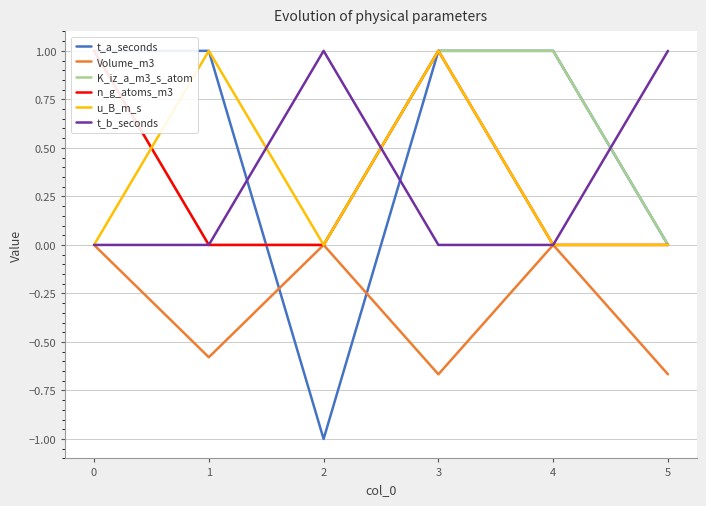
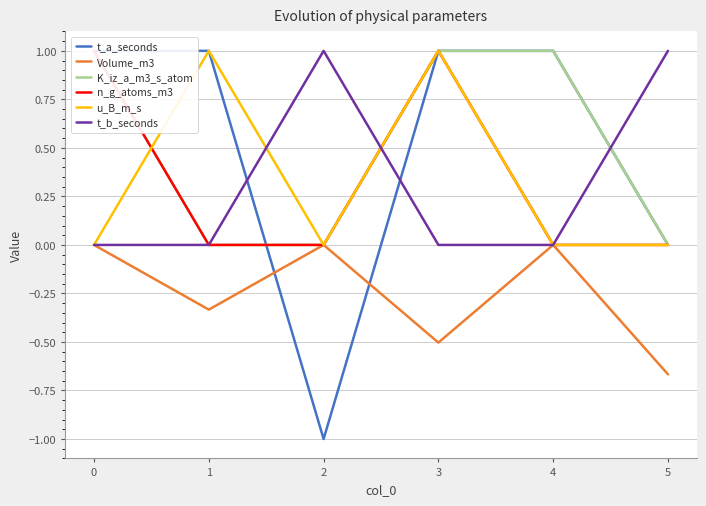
  {
    "t_a_seconds": {
      "2": -1.00
    },
    "Volume_m3": {
-     "1": -0.58,
-     "3": -0.67,
+     "1": -0.33,
+     "3": -0.50,
      "5": -0.67
    },
    "t_b_seconds": {
      "2": 1.00,
      "3": 0.00,
      "5": 1.00
    }
  }
